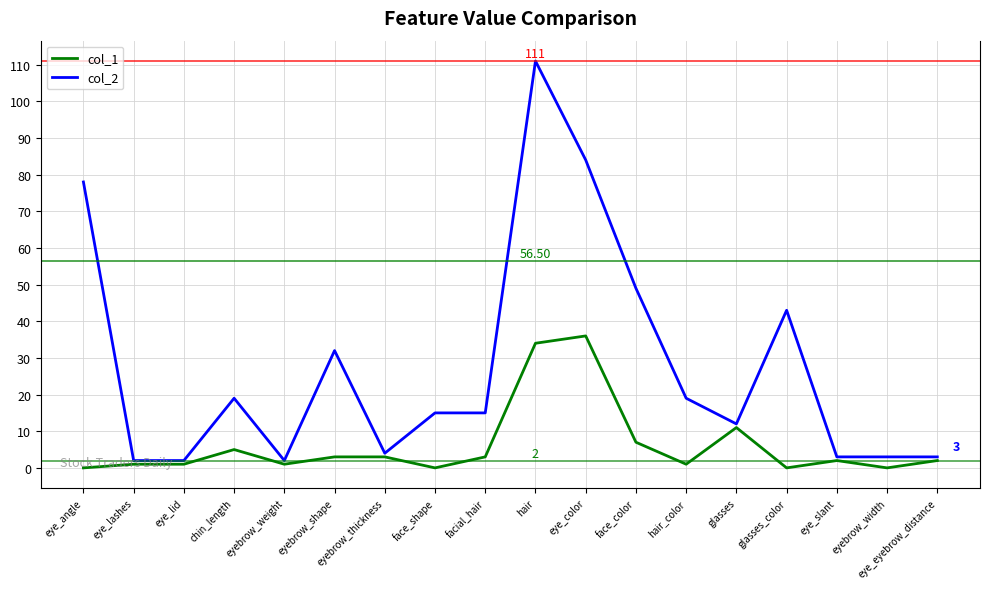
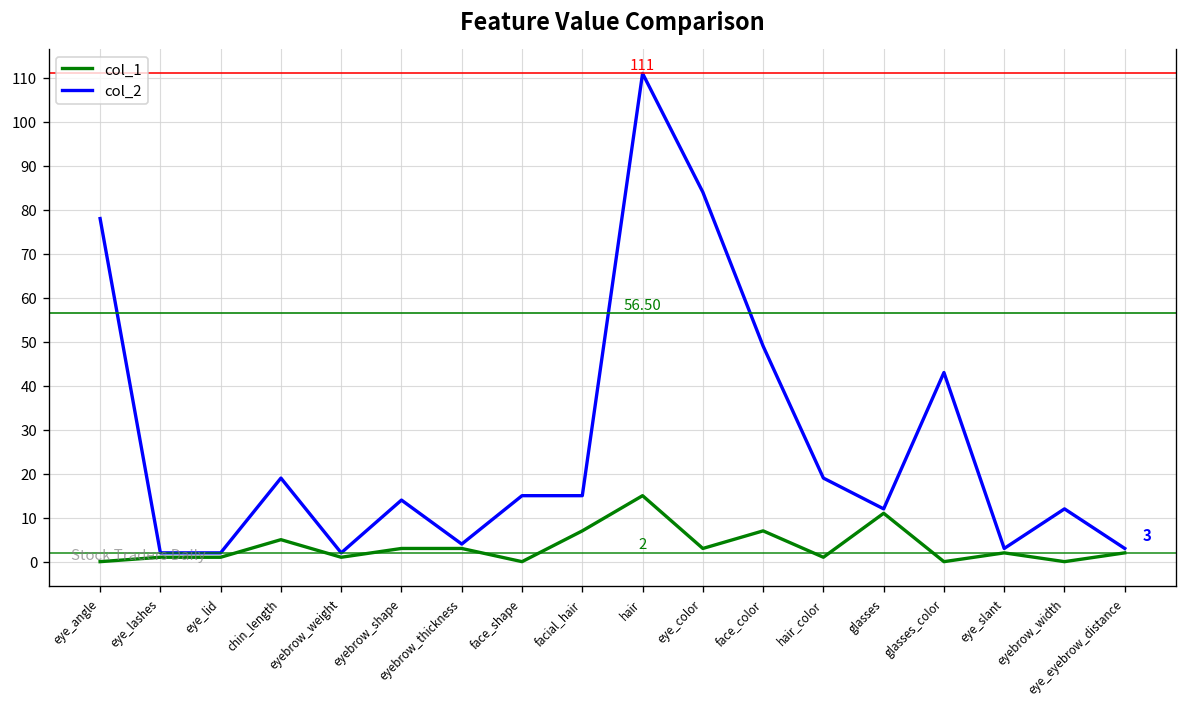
  {
    "col_1": {
      "eye_angle": 0,
      "eye_lashes": 1,
      "eye_lid": 1,
      "chin_length": 5,
      "eyebrow_weight": 1,
      "eyebrow_shape": 3,
      "eyebrow_thickness": 3,
      "face_shape": 0,
-     "facial_hair": 3,
-     "hair": 34,
-     "eye_color": 36,
+     "facial_hair": 7,
+     "hair": 15,
+     "eye_color": 3,
      "face_color": 7,
      "hair_color": 1,
      "glasses": 11,
      "glasses_color": 0,
      "eye_slant": 2,
      "eyebrow_width": 0,
      "eye_eyebrow_distance": 2
    },
    "col_2": {
      "eye_angle": 78,
      "eye_lashes": 2,
      "eye_lid": 2,
      "chin_length": 19,
      "eyebrow_weight": 2,
-     "eyebrow_shape": 32,
+     "eyebrow_shape": 14,
      "eyebrow_thickness": 4,
      "face_shape": 15,
      "facial_hair": 15,
      "eye_color": 84,
      "face_color": 49,
      "hair_color": 19,
      "glasses": 12,
      "glasses_color": 43,
      "eye_slant": 3,
-     "eyebrow_width": 3
+     "eyebrow_width": 12
    }
  }
